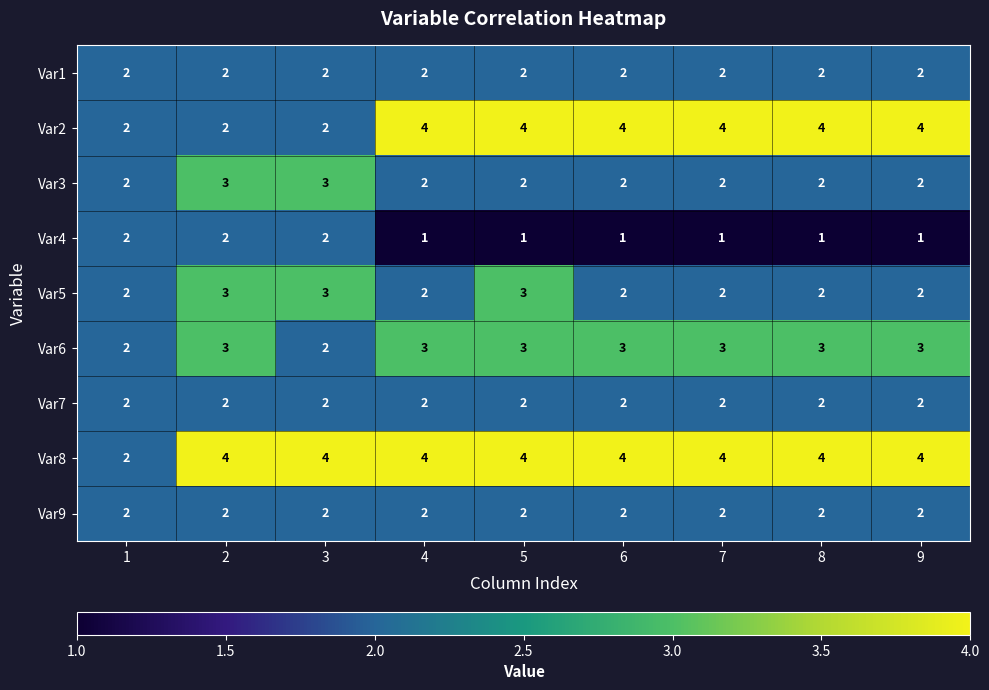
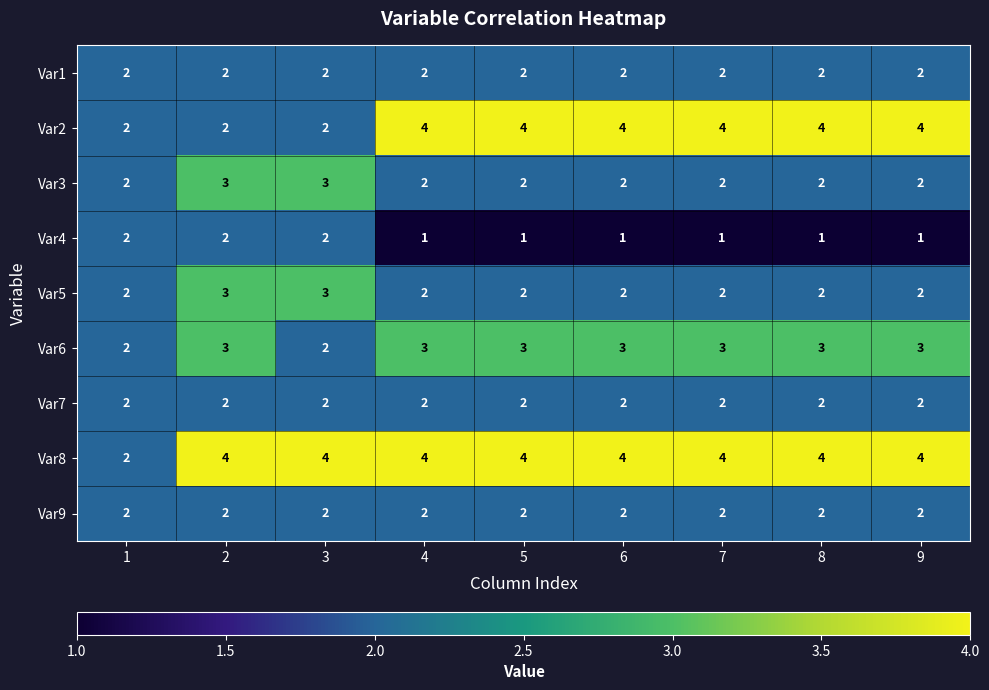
  {
    "Var1": {
      "1": 2,
      "2": 2,
      "3": 2,
      "4": 2,
      "5": 2,
      "6": 2,
      "7": 2,
      "8": 2,
      "9": 2
    },
    "Var2": {
      "1": 2,
      "2": 2,
      "3": 2,
      "4": 4,
      "5": 4,
      "6": 4,
      "7": 4,
      "8": 4,
      "9": 4
    },
    "Var3": {
      "1": 2,
      "2": 3,
      "3": 3,
      "4": 2,
      "5": 2,
      "6": 2,
      "7": 2,
      "8": 2,
      "9": 2
    },
    "Var4": {
      "1": 2,
      "2": 2,
      "3": 2,
      "4": 1,
      "5": 1,
      "6": 1,
      "7": 1,
      "8": 1,
      "9": 1
    },
    "Var5": {
      "1": 2,
      "2": 3,
      "3": 3,
      "4": 2,
-     "5": 3,
+     "5": 2,
      "6": 2,
      "7": 2,
      "8": 2,
      "9": 2
    },
    "Var6": {
      "1": 2,
      "2": 3,
      "3": 2,
      "4": 3,
      "5": 3,
      "6": 3,
      "7": 3,
      "8": 3,
      "9": 3
    },
    "Var7": {
      "1": 2,
      "2": 2,
      "3": 2,
      "4": 2,
      "5": 2,
      "6": 2,
      "7": 2,
      "8": 2,
      "9": 2
    },
    "Var8": {
      "1": 2,
      "2": 4,
      "3": 4,
      "4": 4,
      "5": 4,
      "6": 4,
      "7": 4,
      "8": 4,
      "9": 4
    },
    "Var9": {
      "1": 2,
      "2": 2,
      "3": 2,
      "4": 2,
      "5": 2,
      "6": 2,
      "7": 2,
      "8": 2,
      "9": 2
    }
  }
